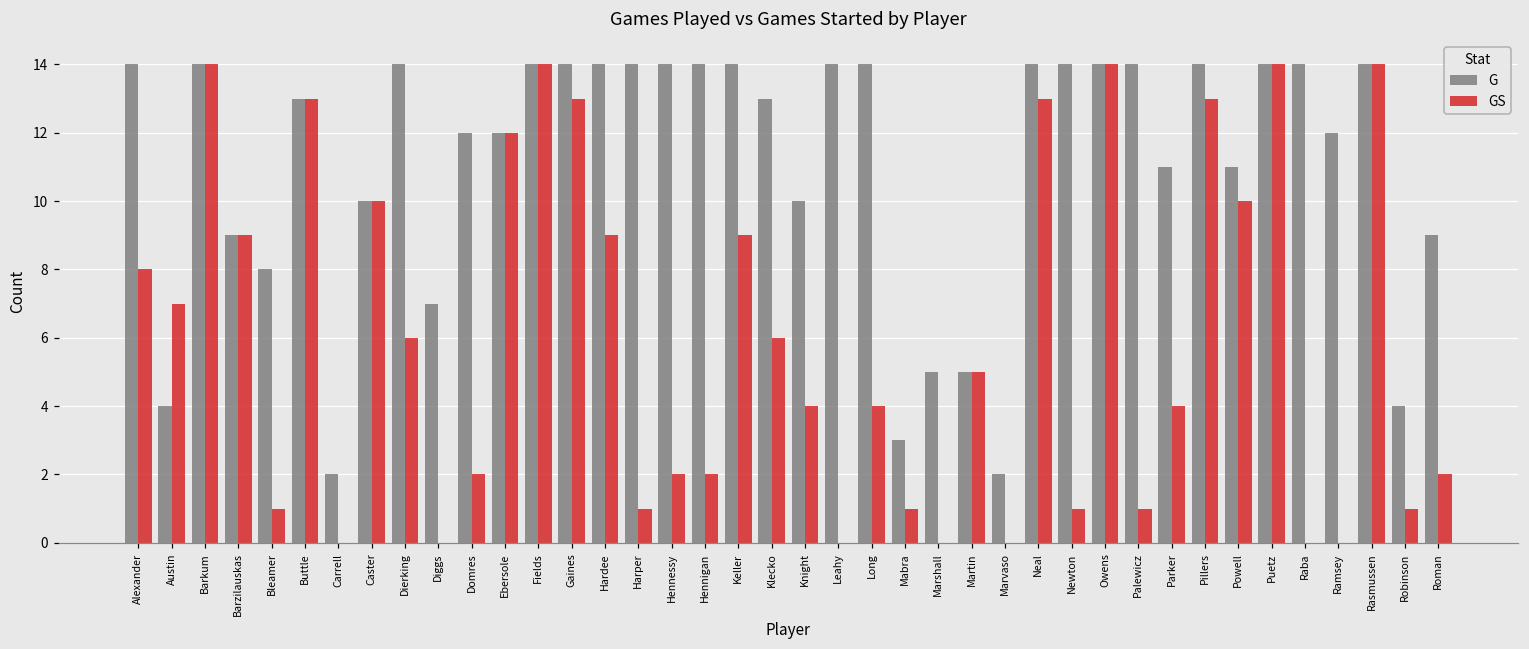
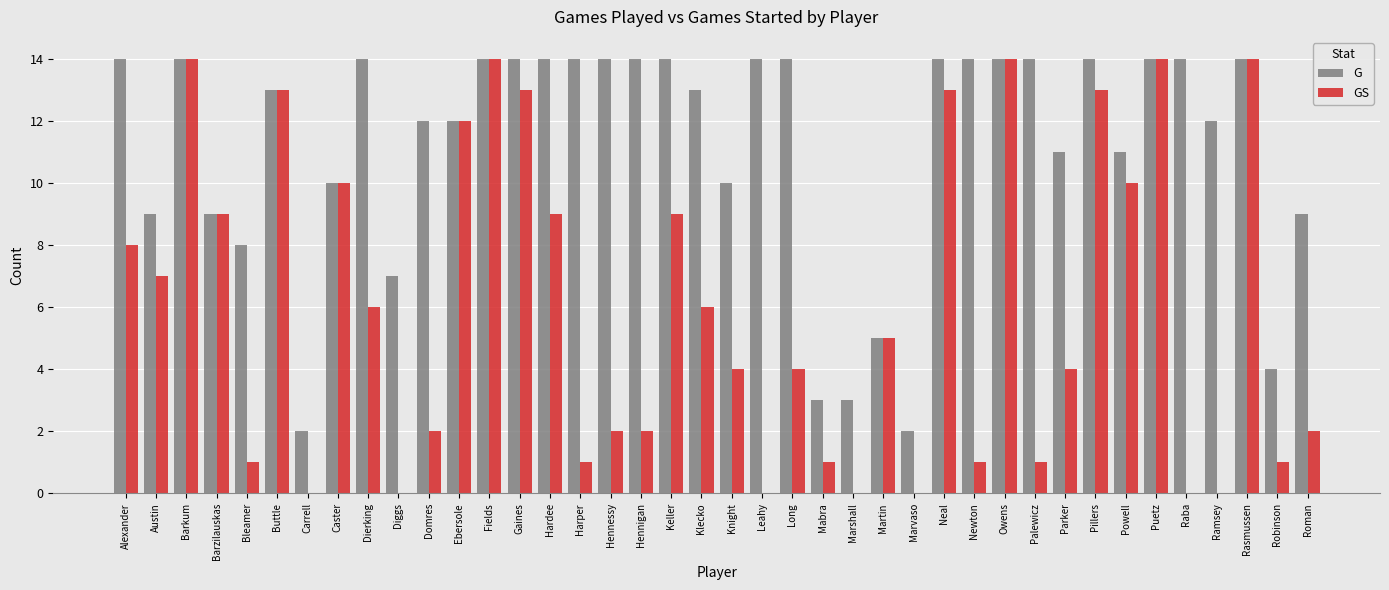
  {
    "G": {
      "Alexander": 14,
-     "Austin": 4,
+     "Austin": 9,
      "Barkum": 14,
      "Barzilauskas": 9,
      "Bleamer": 8,
      "Buttle": 13,
      "Carrell": 2,
      "Caster": 10,
      "Dierking": 14,
      "Diggs": 7,
      "Domres": 12,
      "Ebersole": 12,
      "Fields": 14,
      "Gaines": 14,
      "Hardee": 14,
      "Harper": 14,
      "Hennessy": 14,
      "Hennigan": 14,
      "Keller": 14,
      "Klecko": 13,
      "Knight": 10,
      "Leahy": 14,
      "Long": 14,
      "Mabra": 3,
-     "Marshall": 5,
+     "Marshall": 3,
      "Martin": 5,
      "Marvaso": 2,
      "Neal": 14,
      "Newton": 14,
      "Owens": 14,
      "Palewicz": 14,
      "Parker": 11,
      "Pillers": 14,
      "Powell": 11,
      "Puetz": 14,
      "Raba": 14,
      "Ramsey": 12,
      "Rasmussen": 14,
      "Robinson": 4,
      "Roman": 9
    },
    "GS": {
      "Alexander": 8,
      "Austin": 7,
      "Barkum": 14,
      "Barzilauskas": 9,
      "Bleamer": 1,
      "Buttle": 13,
      "Carrell": 0,
      "Caster": 10,
      "Dierking": 6,
      "Diggs": 0,
      "Domres": 2,
      "Ebersole": 12,
      "Fields": 14,
      "Gaines": 13,
      "Hardee": 9,
      "Harper": 1,
      "Hennessy": 2,
      "Hennigan": 2,
      "Keller": 9,
      "Klecko": 6,
      "Knight": 4,
      "Leahy": 0,
      "Long": 4,
      "Mabra": 1,
      "Marshall": 0,
      "Martin": 5,
      "Marvaso": 0,
      "Neal": 13,
      "Newton": 1,
      "Owens": 14,
      "Palewicz": 1,
      "Parker": 4,
      "Pillers": 13,
      "Powell": 10,
      "Puetz": 14,
      "Raba": 0,
      "Ramsey": 0,
      "Rasmussen": 14,
      "Robinson": 1,
      "Roman": 2
    }
  }
